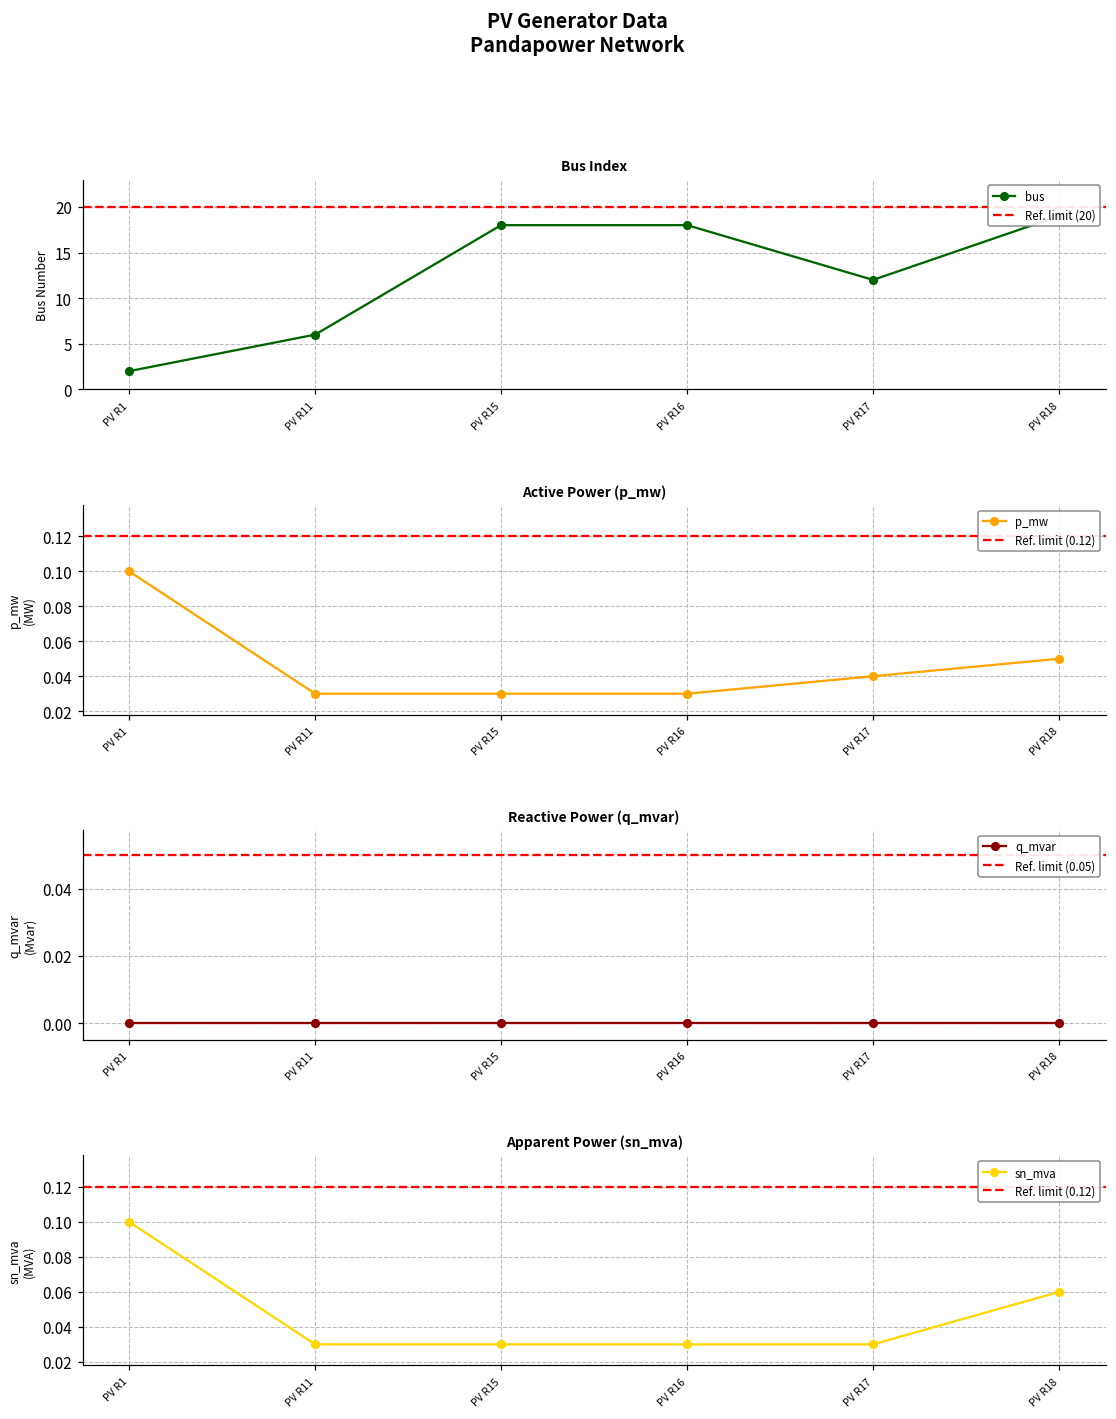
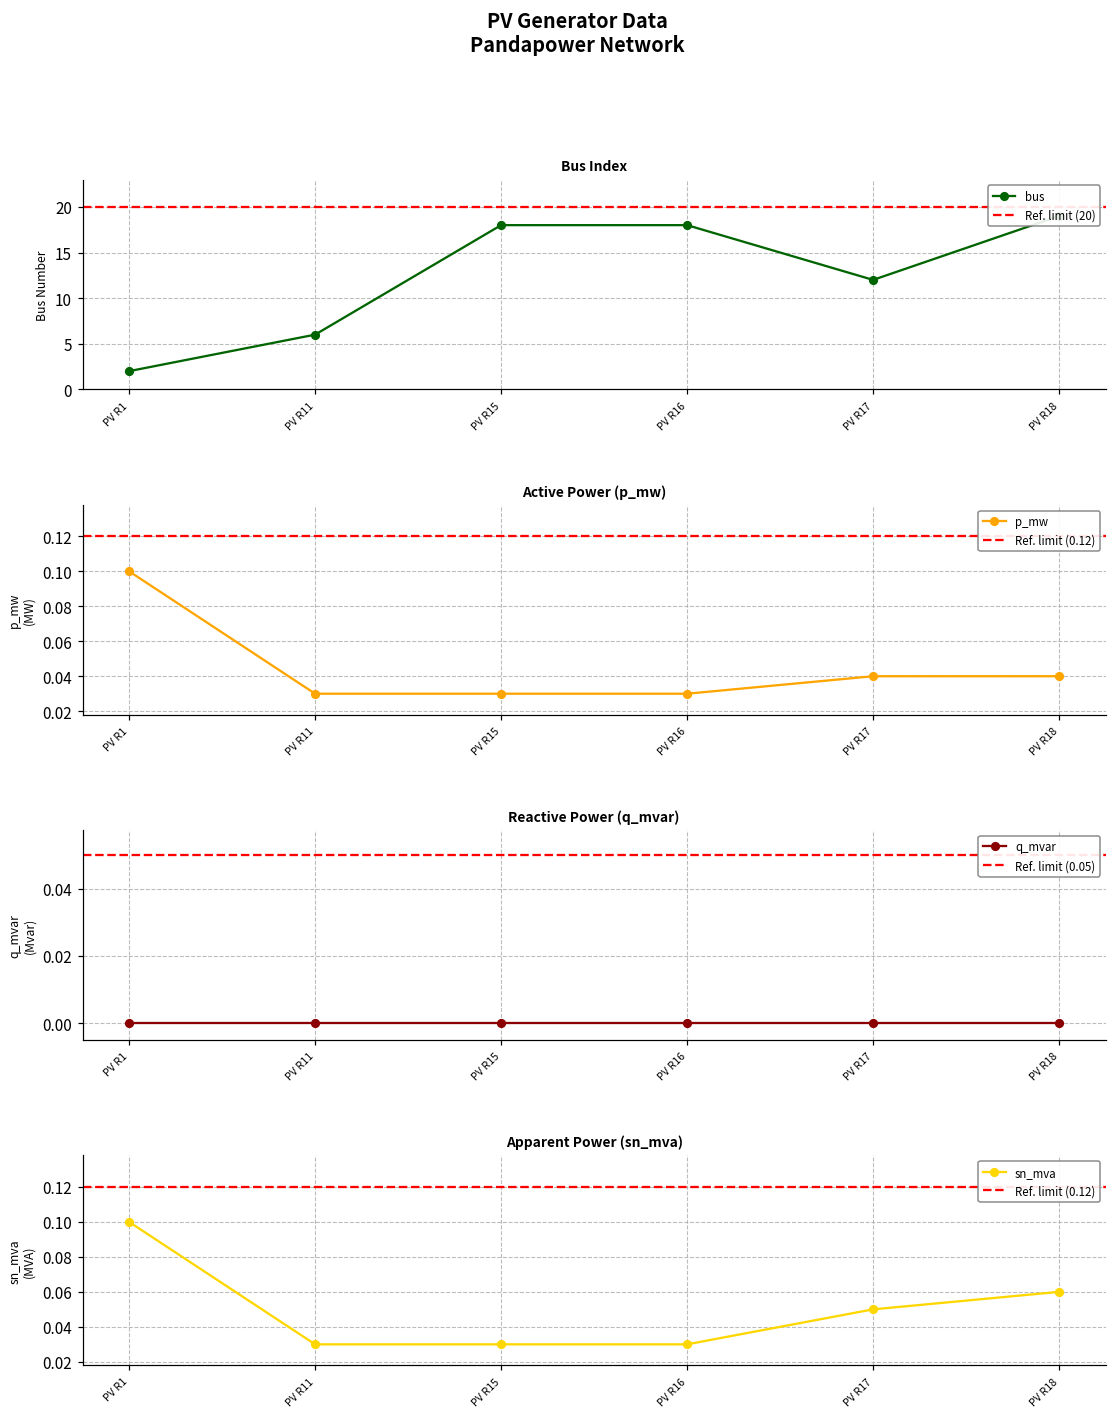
  {
    "Bus Index": {
      "PV R1": 2,
      "PV R11": 6,
      "PV R15": 18,
      "PV R16": 18,
      "PV R17": 12
    },
    "Active Power (p_mw)": {
      "PV R1": 0.10,
      "PV R11": 0.03,
      "PV R15": 0.03,
      "PV R16": 0.03,
      "PV R17": 0.04,
-     "PV R18": 0.05
+     "PV R18": 0.04
    },
    "Reactive Power (q_mvar)": {
      "PV R1": 0.000,
      "PV R11": 0.000,
      "PV R15": 0.000,
      "PV R16": 0.000,
      "PV R17": 0.000,
      "PV R18": 0.000
    },
    "Apparent Power (sn_mva)": {
      "PV R1": 0.10,
      "PV R11": 0.03,
      "PV R15": 0.03,
      "PV R16": 0.03,
-     "PV R17": 0.03,
+     "PV R17": 0.05,
      "PV R18": 0.06
    }
  }
